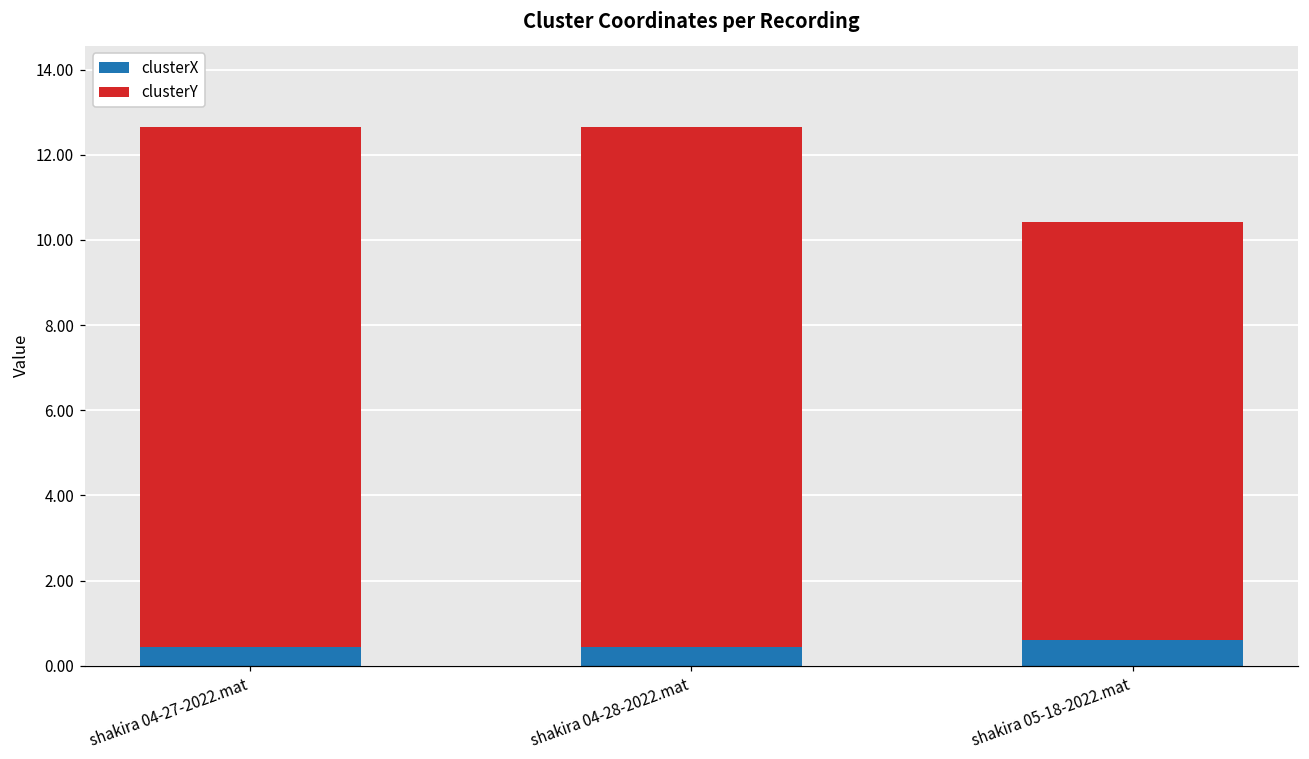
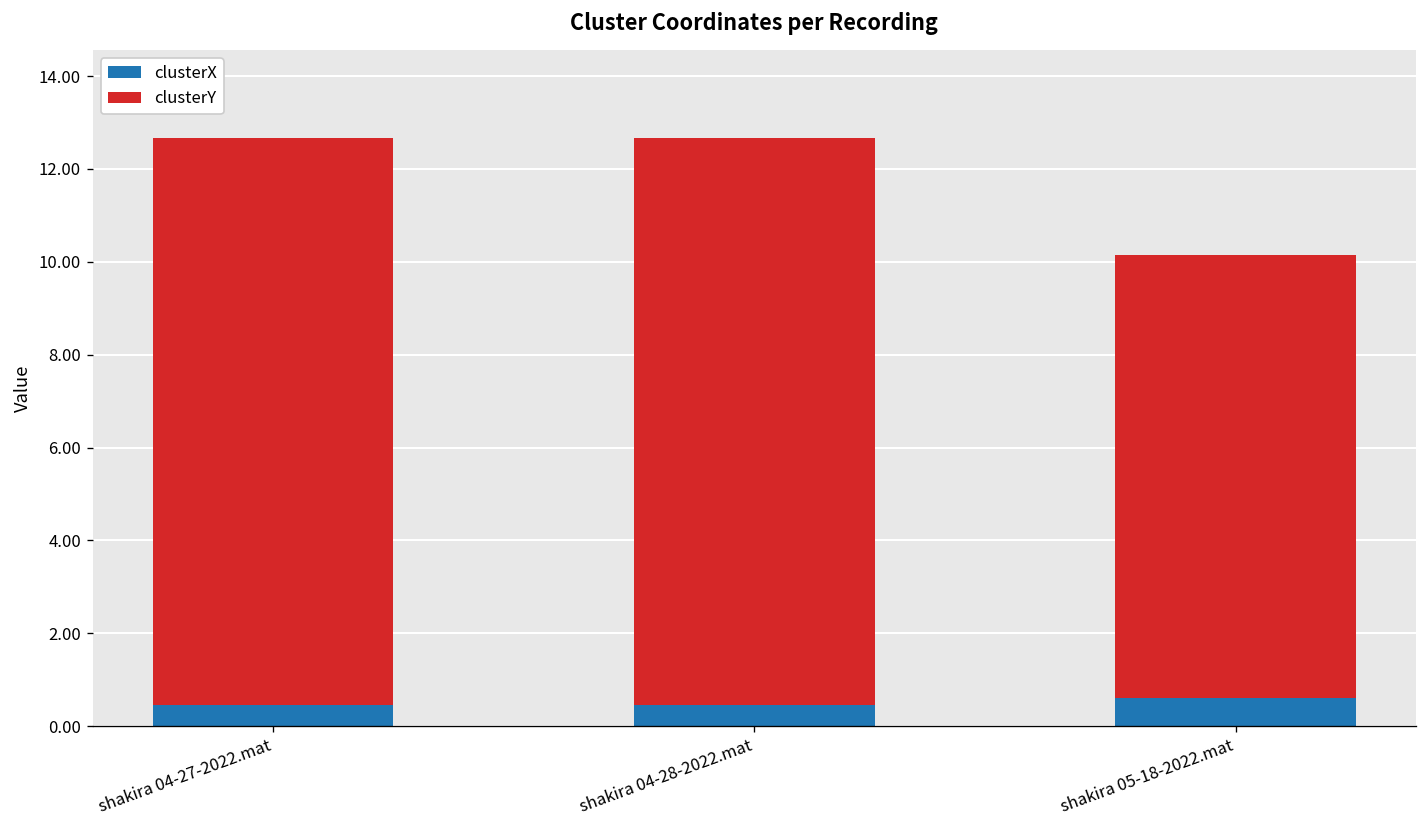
  {
    "clusterX": {
      "shakira 04-27-2022.mat": 0.4,
      "shakira 04-28-2022.mat": 0.4,
      "shakira 05-18-2022.mat": 0.6
    },
    "clusterY": {
      "shakira 04-27-2022.mat": 12.2,
      "shakira 04-28-2022.mat": 12.2,
-     "shakira 05-18-2022.mat": 9.8
+     "shakira 05-18-2022.mat": 9.6
    }
  }
